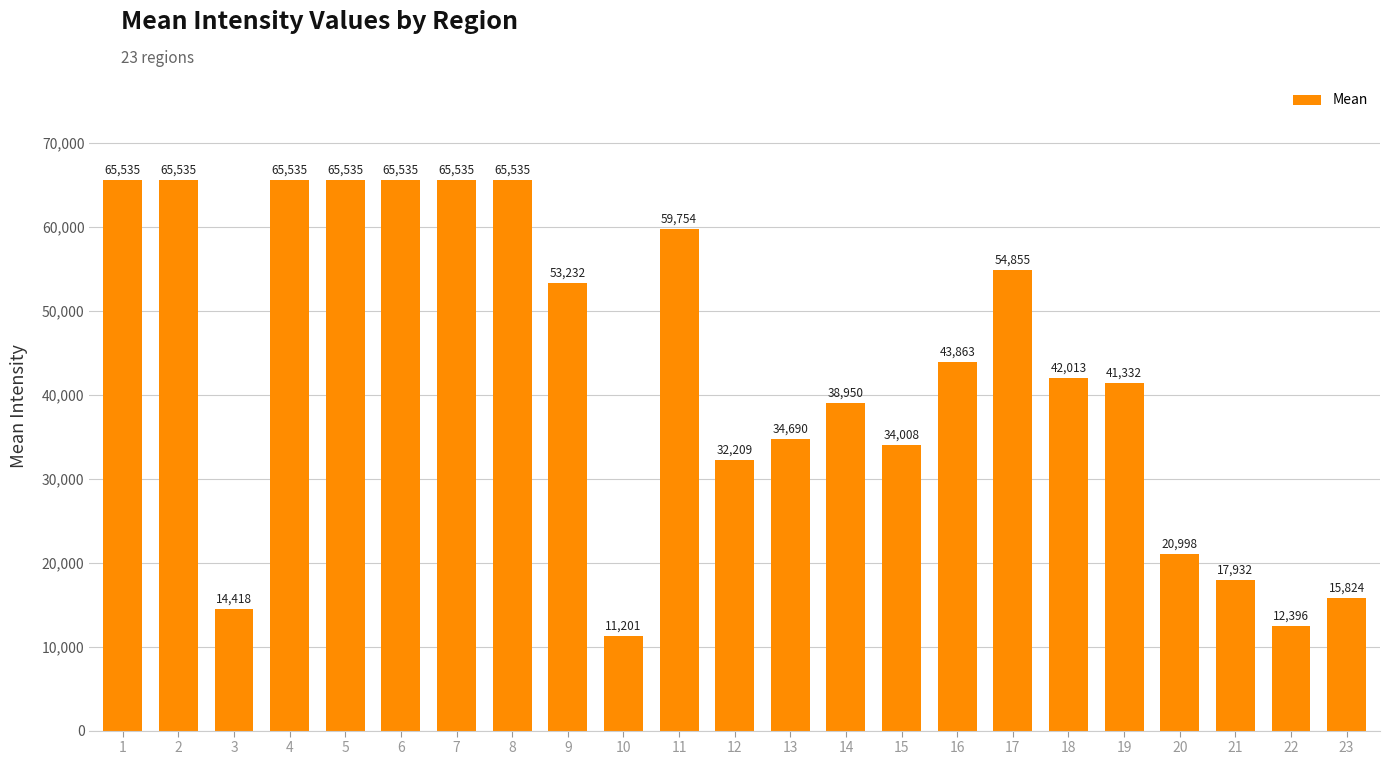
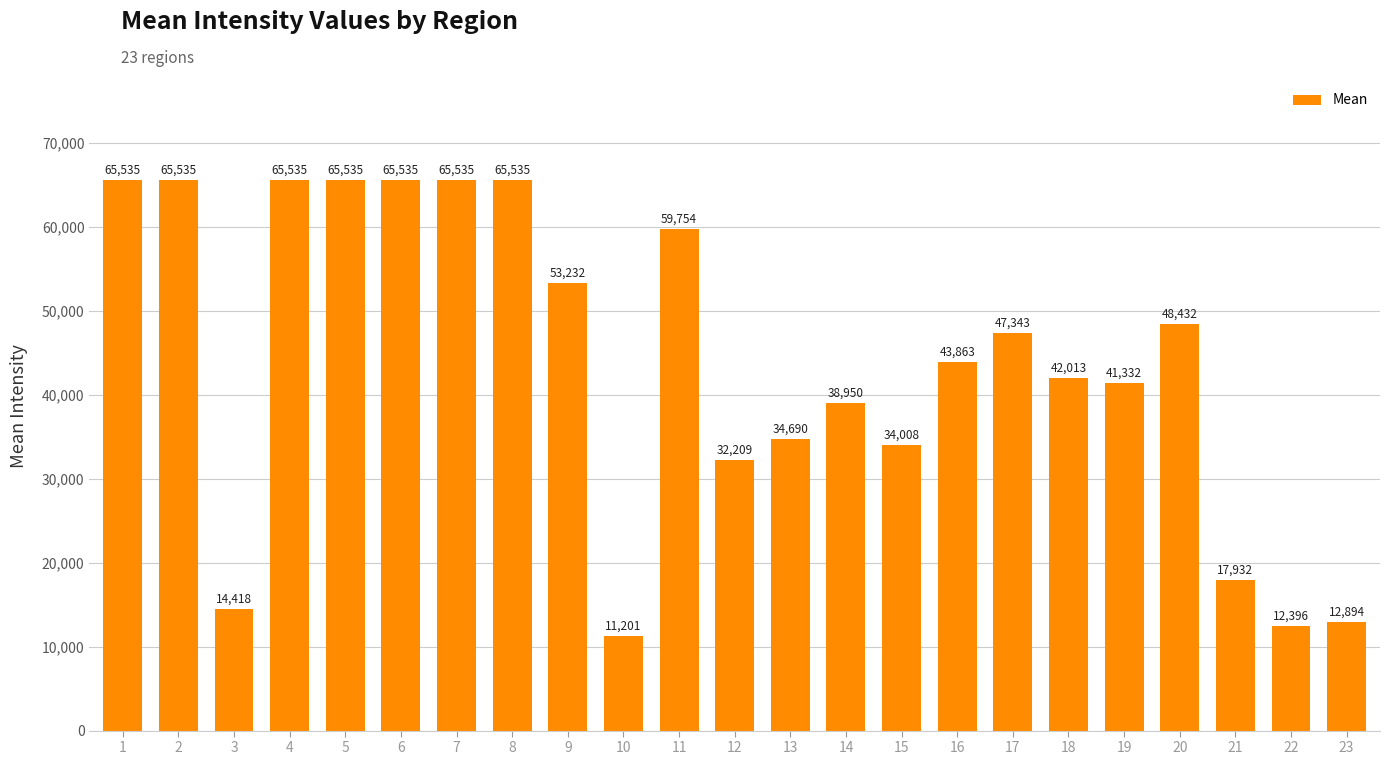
  {
    "1": "65,535",
    "2": "65,535",
    "3": "14,418",
    "4": "65,535",
    "5": "65,535",
    "6": "65,535",
    "7": "65,535",
    "8": "65,535",
    "9": "53,232",
    "10": "11,201",
    "11": "59,754",
    "12": "32,209",
    "13": "34,690",
    "14": "38,950",
    "15": "34,008",
    "16": "43,863",
-   "17": "54,855",
+   "17": "47,343",
    "18": "42,013",
    "19": "41,332",
-   "20": "20,998",
+   "20": "48,432",
    "21": "17,932",
    "22": "12,396",
-   "23": "15,824"
+   "23": "12,894"
  }
